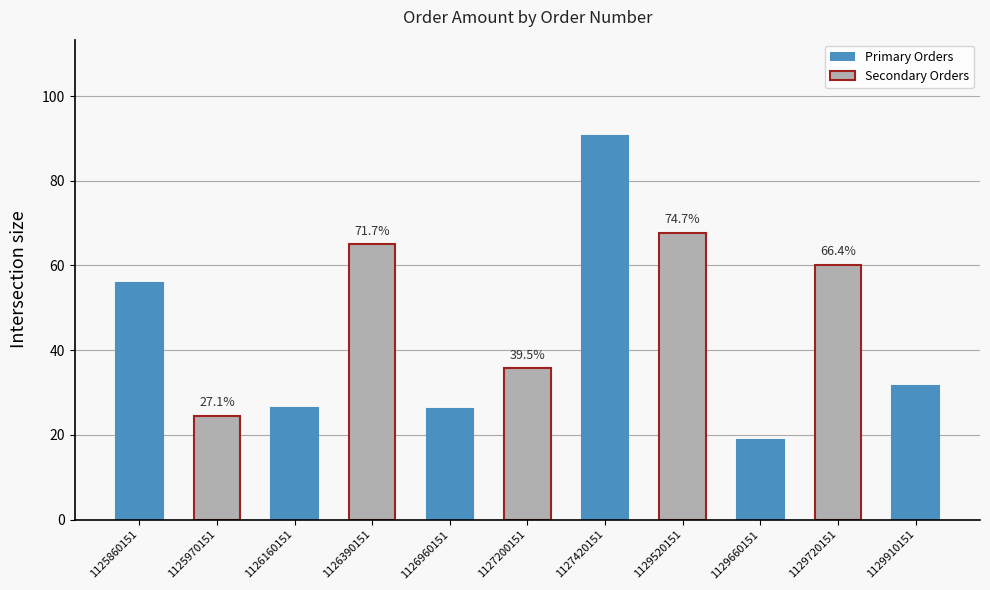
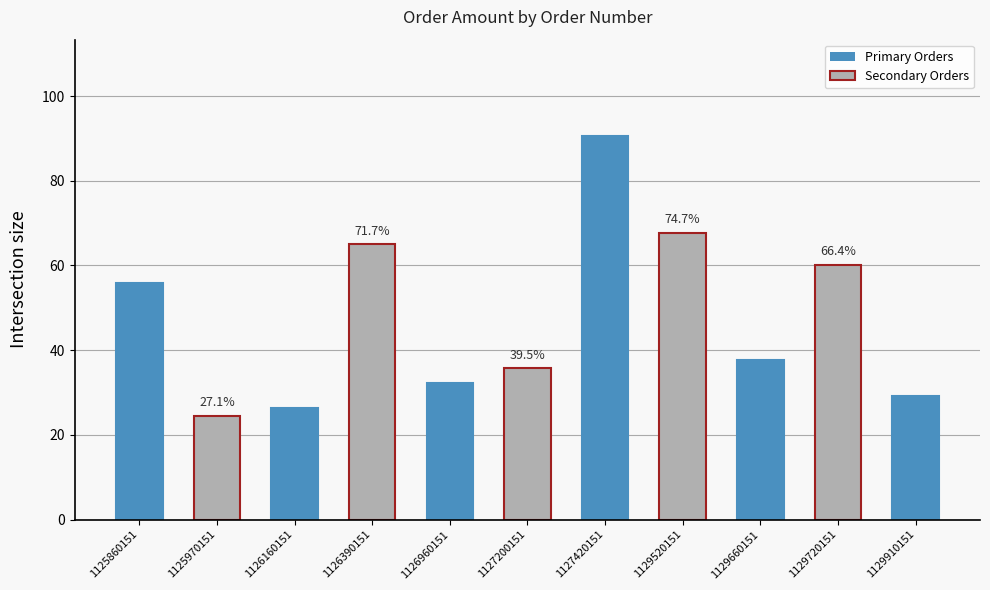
  {
    "1125860151": 56,
    "1126160151": 26,
-   "1126960151": 26,
+   "1126960151": 32,
    "1127420151": 91,
-   "1129660151": 19,
-   "1129910151": 32
+   "1129660151": 38,
+   "1129910151": 29
  }
